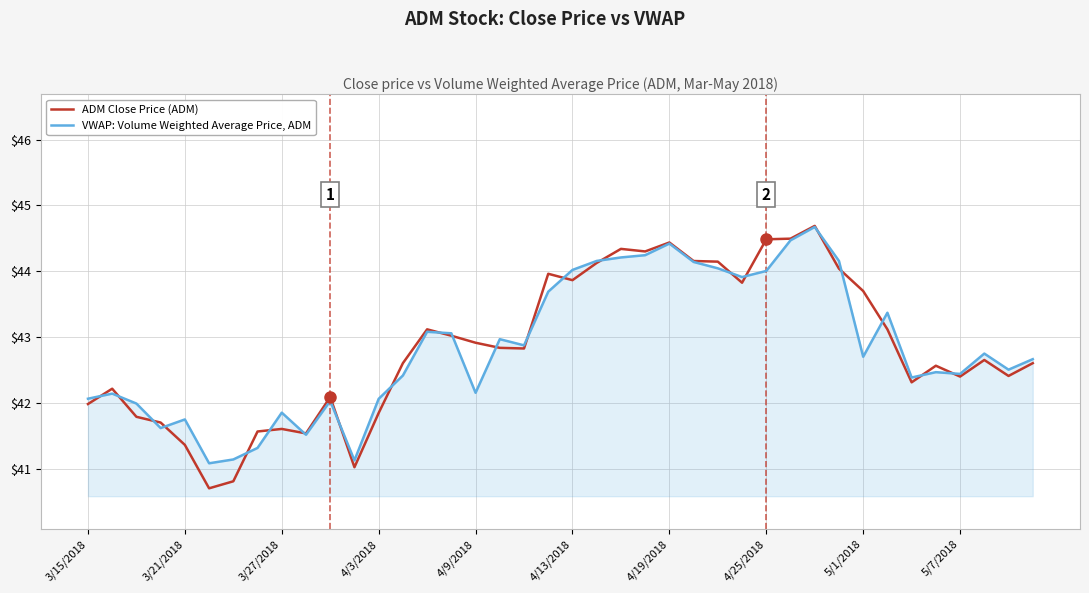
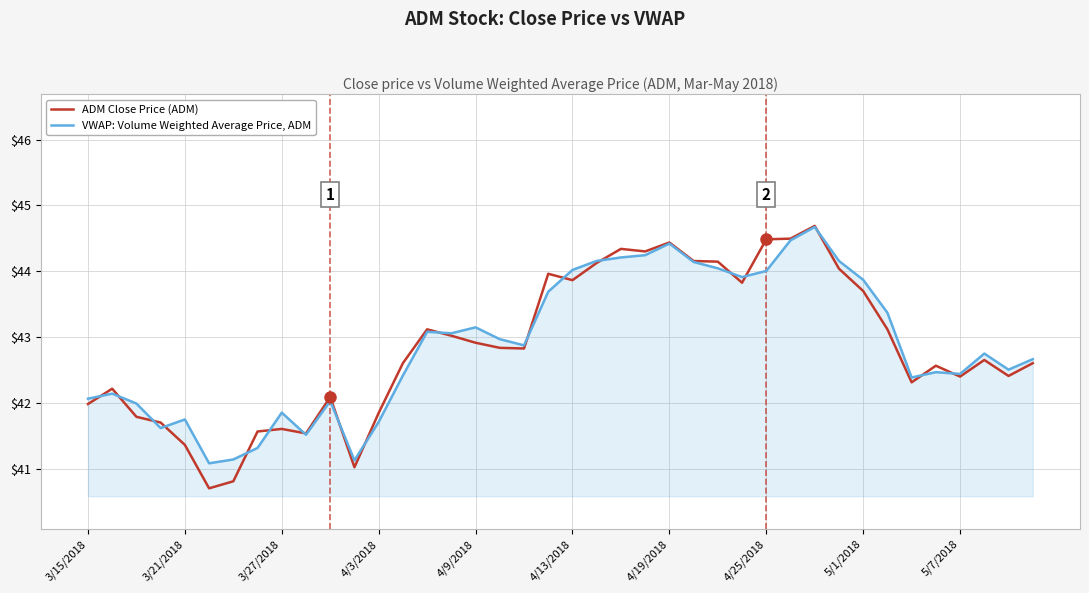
  {
    "VWAP: Volume Weighted Average Price, ADM": {
      "3/15/2018": "$42.1",
      "3/21/2018": "$41.7",
      "3/27/2018": "$41.9",
-     "4/3/2018": "$42.1",
-     "4/9/2018": "$42.2",
+     "4/3/2018": "$41.7",
+     "4/9/2018": "$43.1",
      "4/13/2018": "$44.0",
      "4/25/2018": "$44.0",
-     "5/1/2018": "$42.7",
+     "5/1/2018": "$43.9",
      "5/7/2018": "$42.4"
    }
  }
